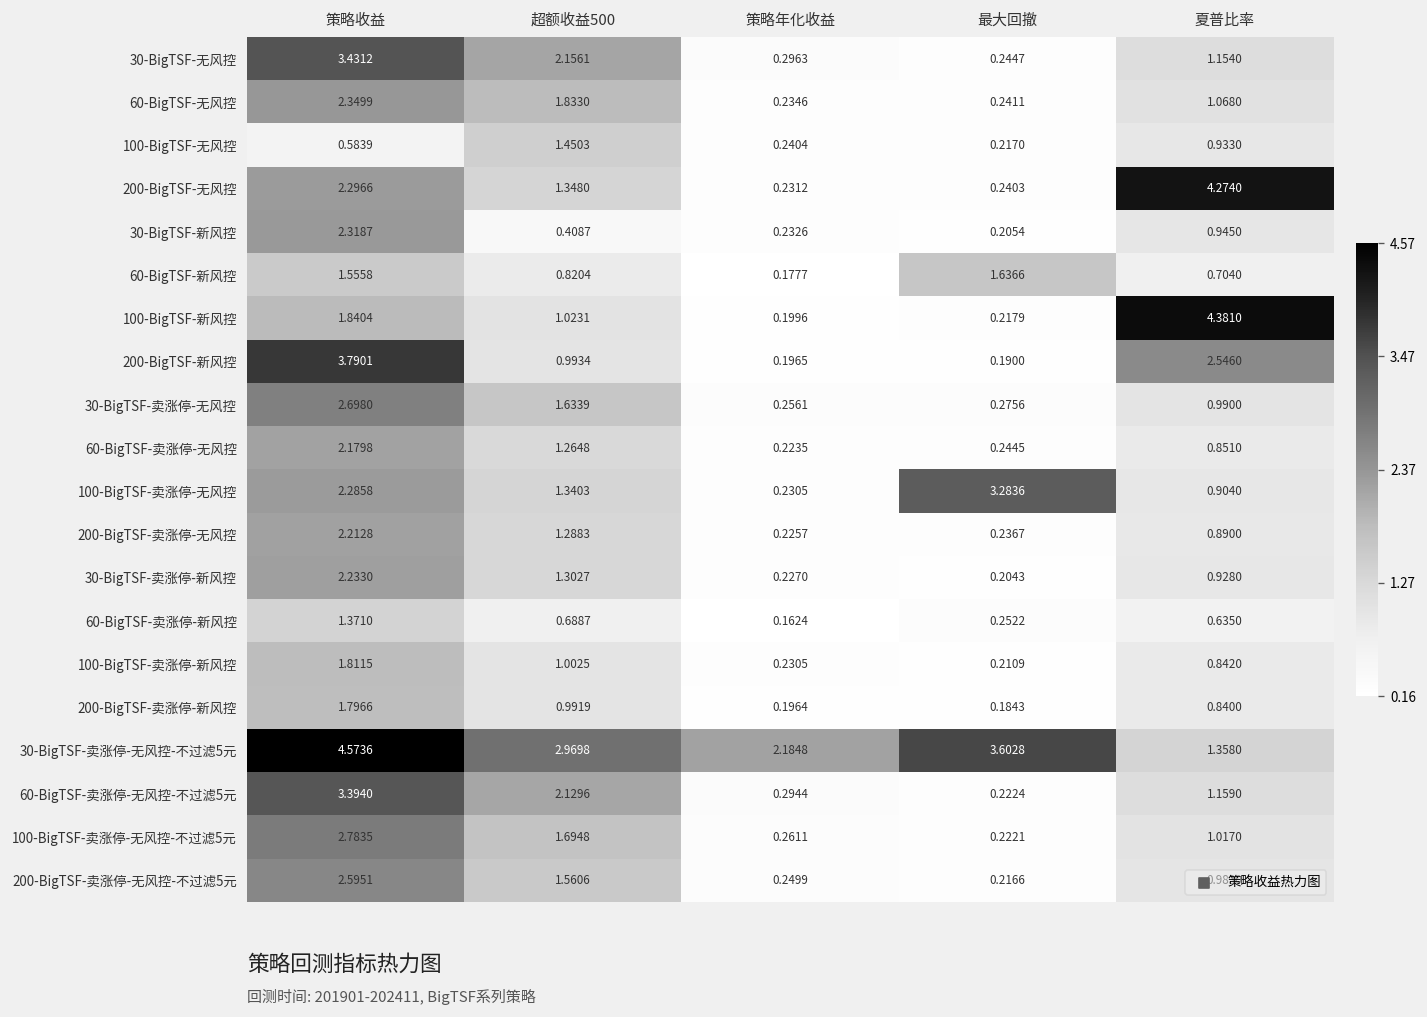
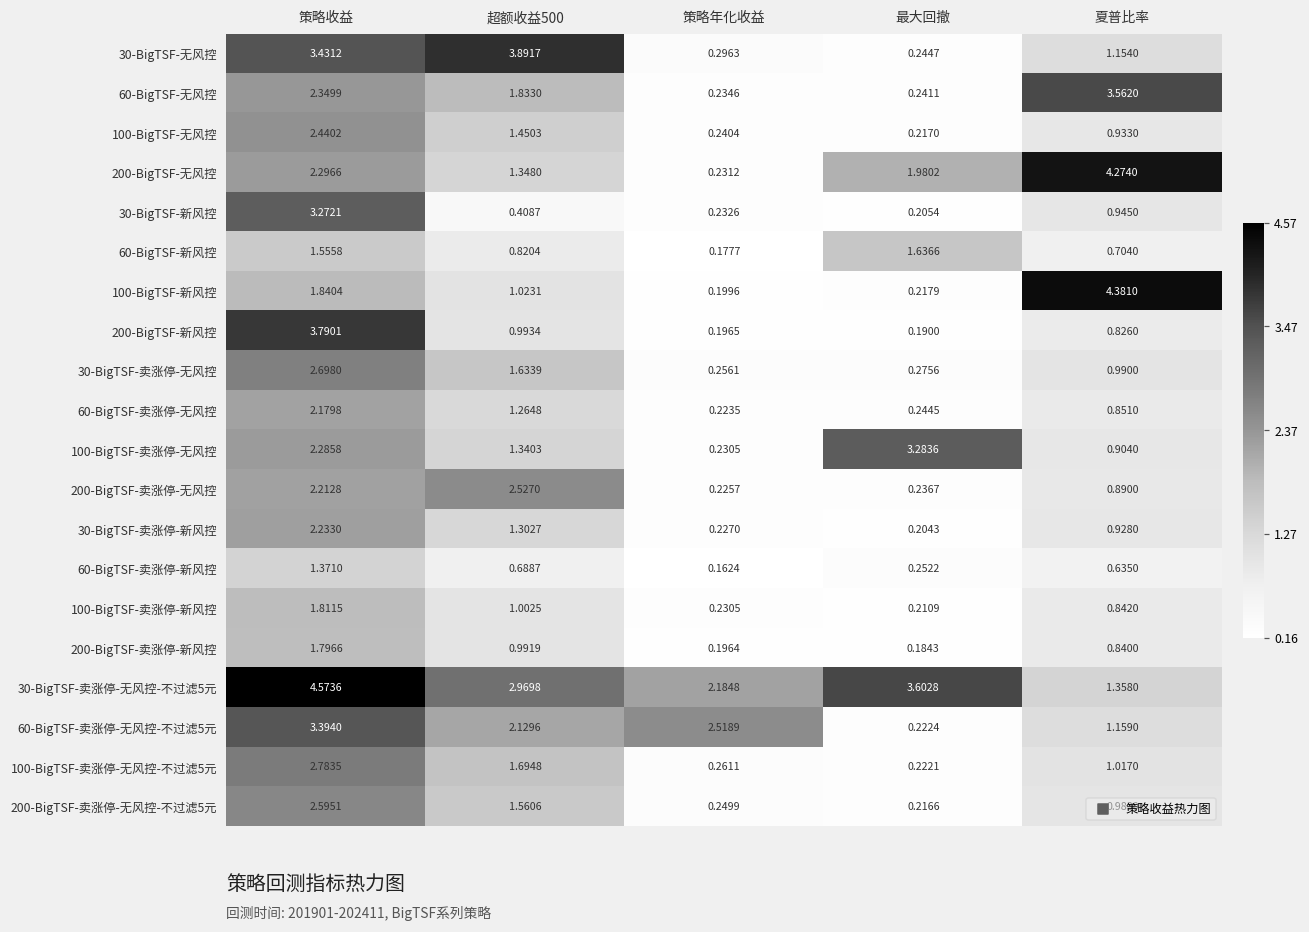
  {
    "30-BigTSF-无风控": {
      "策略收益": 3.4312,
-     "超额收益500": 2.1561,
+     "超额收益500": 3.8917,
      "策略年化收益": 0.2963,
      "最大回撤": 0.2447,
      "夏普比率": 1.1540
    },
    "60-BigTSF-无风控": {
      "策略收益": 2.3499,
      "超额收益500": 1.8330,
      "策略年化收益": 0.2346,
      "最大回撤": 0.2411,
-     "夏普比率": 1.0680
+     "夏普比率": 3.5620
    },
    "100-BigTSF-无风控": {
-     "策略收益": 0.5839,
+     "策略收益": 2.4402,
      "超额收益500": 1.4503,
      "策略年化收益": 0.2404,
      "最大回撤": 0.2170,
      "夏普比率": 0.9330
    },
    "200-BigTSF-无风控": {
      "策略收益": 2.2966,
      "超额收益500": 1.3480,
      "策略年化收益": 0.2312,
-     "最大回撤": 0.2403,
+     "最大回撤": 1.9802,
      "夏普比率": 4.2740
    },
    "30-BigTSF-新风控": {
-     "策略收益": 2.3187,
+     "策略收益": 3.2721,
      "超额收益500": 0.4087,
      "策略年化收益": 0.2326,
      "最大回撤": 0.2054,
      "夏普比率": 0.9450
    },
    "60-BigTSF-新风控": {
      "策略收益": 1.5558,
      "超额收益500": 0.8204,
      "策略年化收益": 0.1777,
      "最大回撤": 1.6366,
      "夏普比率": 0.7040
    },
    "100-BigTSF-新风控": {
      "策略收益": 1.8404,
      "超额收益500": 1.0231,
      "策略年化收益": 0.1996,
      "最大回撤": 0.2179,
      "夏普比率": 4.3810
    },
    "200-BigTSF-新风控": {
      "策略收益": 3.7901,
      "超额收益500": 0.9934,
      "策略年化收益": 0.1965,
      "最大回撤": 0.1900,
-     "夏普比率": 2.5460
+     "夏普比率": 0.8260
    },
    "30-BigTSF-卖涨停-无风控": {
      "策略收益": 2.6980,
      "超额收益500": 1.6339,
      "策略年化收益": 0.2561,
      "最大回撤": 0.2756,
      "夏普比率": 0.9900
    },
    "60-BigTSF-卖涨停-无风控": {
      "策略收益": 2.1798,
      "超额收益500": 1.2648,
      "策略年化收益": 0.2235,
      "最大回撤": 0.2445,
      "夏普比率": 0.8510
    },
    "100-BigTSF-卖涨停-无风控": {
      "策略收益": 2.2858,
      "超额收益500": 1.3403,
      "策略年化收益": 0.2305,
      "最大回撤": 3.2836,
      "夏普比率": 0.9040
    },
    "200-BigTSF-卖涨停-无风控": {
      "策略收益": 2.2128,
-     "超额收益500": 1.2883,
+     "超额收益500": 2.5270,
      "策略年化收益": 0.2257,
      "最大回撤": 0.2367,
      "夏普比率": 0.8900
    },
    "30-BigTSF-卖涨停-新风控": {
      "策略收益": 2.2330,
      "超额收益500": 1.3027,
      "策略年化收益": 0.2270,
      "最大回撤": 0.2043,
      "夏普比率": 0.9280
    },
    "60-BigTSF-卖涨停-新风控": {
      "策略收益": 1.3710,
      "超额收益500": 0.6887,
      "策略年化收益": 0.1624,
      "最大回撤": 0.2522,
      "夏普比率": 0.6350
    },
    "100-BigTSF-卖涨停-新风控": {
      "策略收益": 1.8115,
      "超额收益500": 1.0025,
      "策略年化收益": 0.2305,
      "最大回撤": 0.2109,
      "夏普比率": 0.8420
    },
    "200-BigTSF-卖涨停-新风控": {
      "策略收益": 1.7966,
      "超额收益500": 0.9919,
      "策略年化收益": 0.1964,
      "最大回撤": 0.1843,
      "夏普比率": 0.8400
    },
    "30-BigTSF-卖涨停-无风控-不过滤5元": {
      "策略收益": 4.5736,
      "超额收益500": 2.9698,
      "策略年化收益": 2.1848,
      "最大回撤": 3.6028,
      "夏普比率": 1.3580
    },
    "60-BigTSF-卖涨停-无风控-不过滤5元": {
      "策略收益": 3.3940,
      "超额收益500": 2.1296,
-     "策略年化收益": 0.2944,
+     "策略年化收益": 2.5189,
      "最大回撤": 0.2224,
      "夏普比率": 1.1590
    },
    "100-BigTSF-卖涨停-无风控-不过滤5元": {
      "策略收益": 2.7835,
      "超额收益500": 1.6948,
      "策略年化收益": 0.2611,
      "最大回撤": 0.2221,
      "夏普比率": 1.0170
    },
    "200-BigTSF-卖涨停-无风控-不过滤5元": {
      "策略收益": 2.5951,
      "超额收益500": 1.5606,
      "策略年化收益": 0.2499,
      "最大回撤": 0.2166
    }
  }
